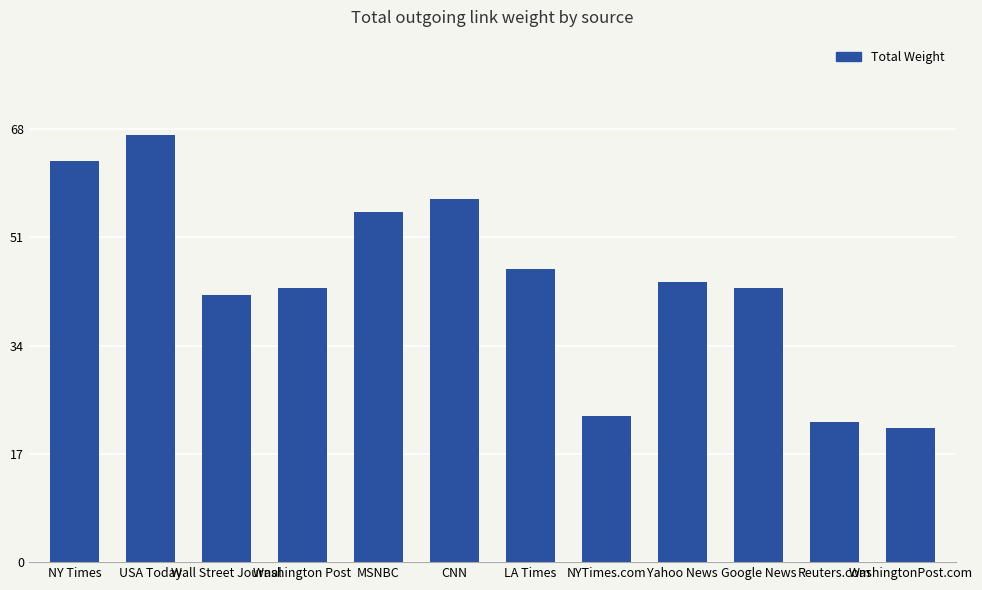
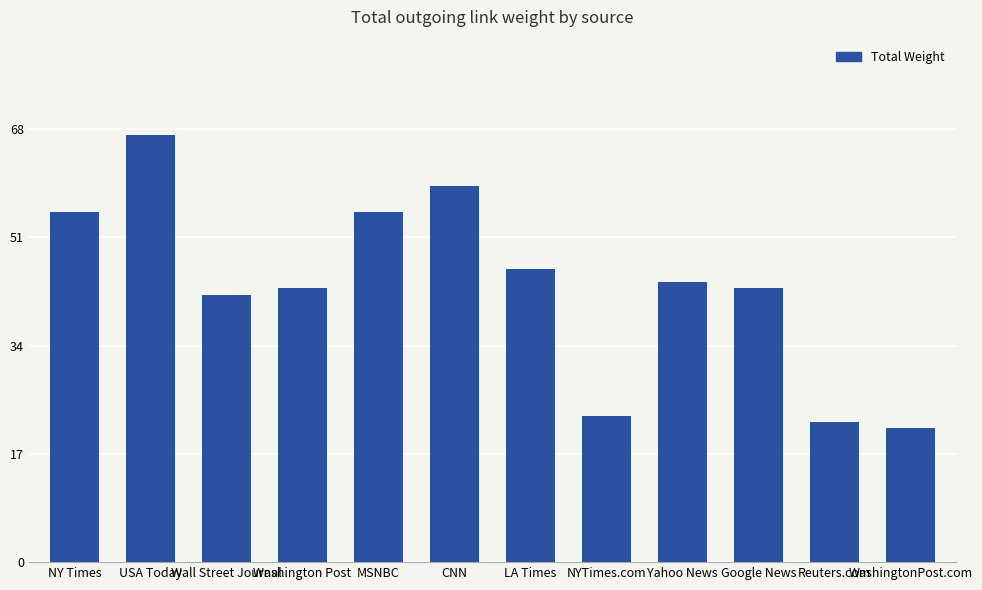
  {
-   "NY Times": 63,
+   "NY Times": 55,
    "MSNBC": 55,
-   "CNN": 57,
+   "CNN": 59,
    "LA Times": 46,
    "NYTimes.com": 23,
    "Yahoo News": 44,
    "Google News": 43
  }
